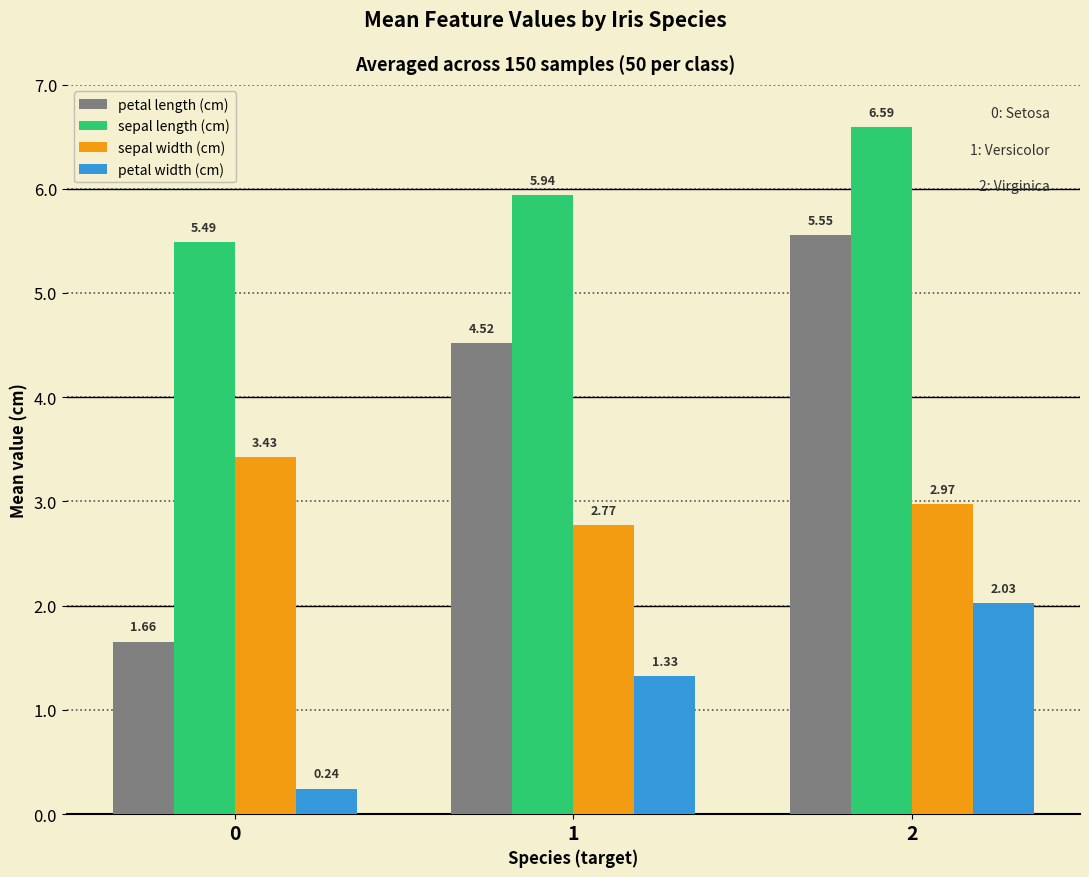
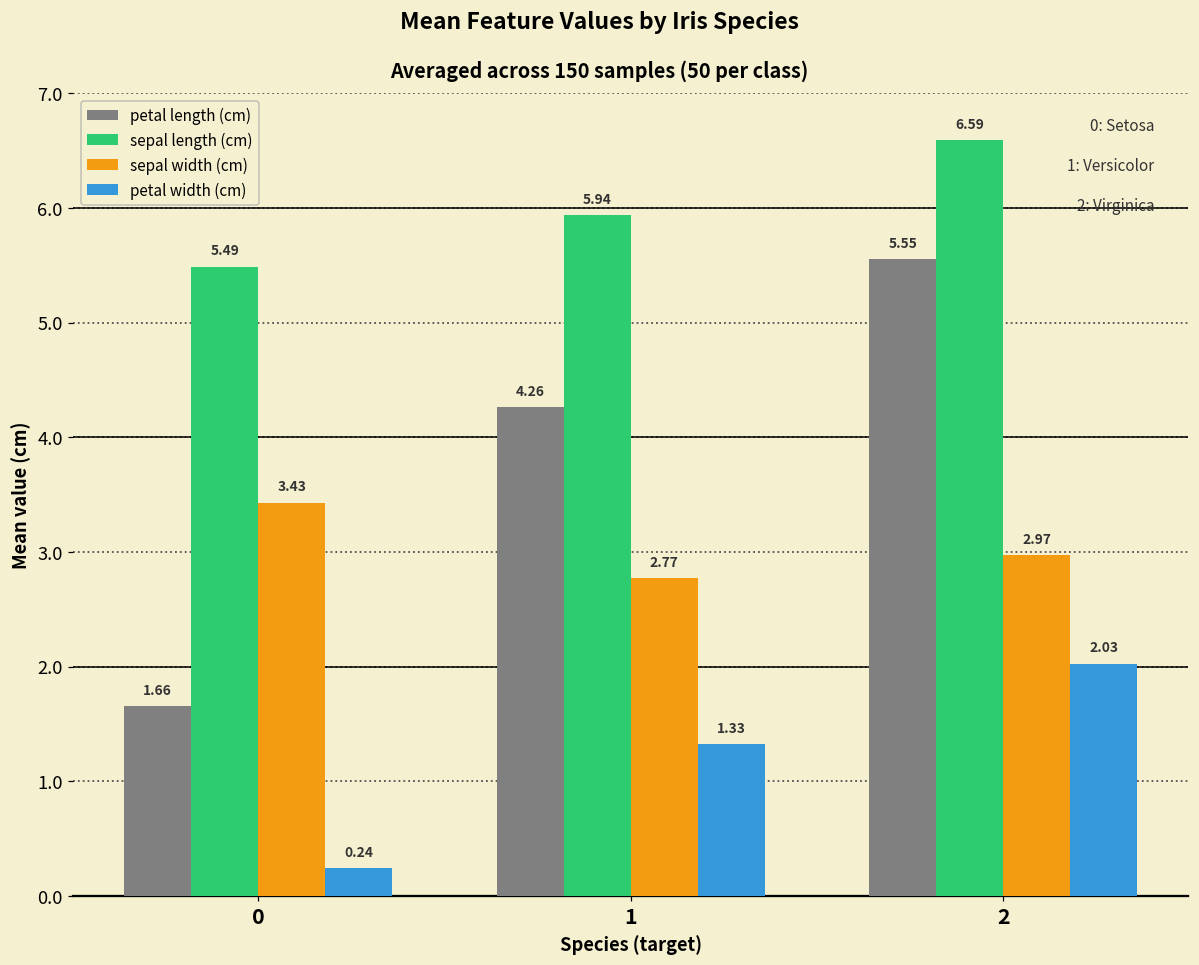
  {
    "petal length (cm)": {
      "0": 1.66,
-     "1": 4.52,
+     "1": 4.26,
      "2": 5.55
    },
    "sepal length (cm)": {
      "0": 5.49,
      "1": 5.94,
      "2": 6.59
    },
    "sepal width (cm)": {
      "0": 3.43,
      "1": 2.77,
      "2": 2.97
    },
    "petal width (cm)": {
      "0": 0.24,
      "1": 1.33,
      "2": 2.03
    }
  }
